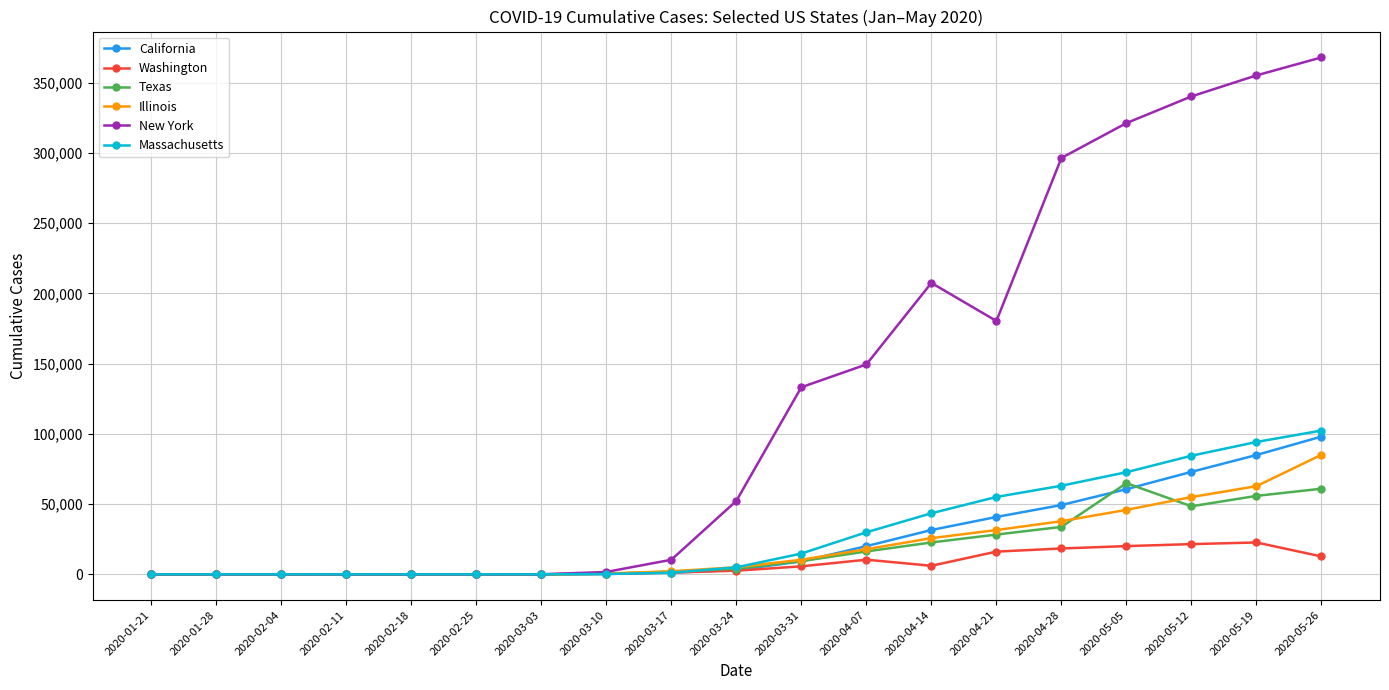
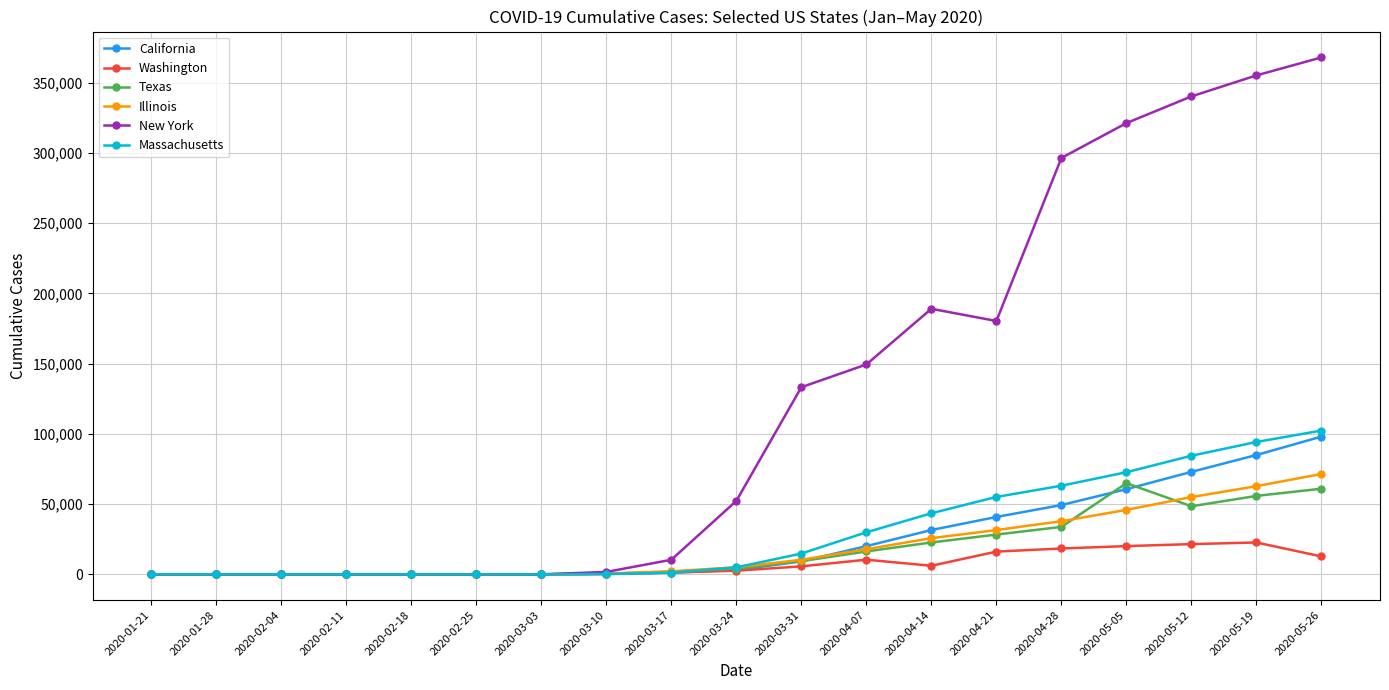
  {
    "Washington": {
      "2020-03-31": "6,000",
      "2020-04-07": "10,000",
      "2020-04-14": "6,000",
      "2020-04-21": "16,000",
      "2020-04-28": "18,000",
      "2020-05-05": "20,000",
      "2020-05-12": "22,000",
      "2020-05-19": "23,000",
      "2020-05-26": "13,000"
    },
    "Texas": {
      "2020-04-14": "23,000",
      "2020-04-21": "28,000",
      "2020-04-28": "34,000",
      "2020-05-05": "65,000",
      "2020-05-12": "48,000",
      "2020-05-19": "56,000",
      "2020-05-26": "61,000"
    },
    "Illinois": {
      "2020-04-14": "26,000",
      "2020-04-21": "32,000",
      "2020-04-28": "38,000",
      "2020-05-05": "46,000",
      "2020-05-12": "55,000",
      "2020-05-19": "63,000",
-     "2020-05-26": "85,000"
+     "2020-05-26": "71,000"
    },
    "New York": {
      "2020-03-17": "10,000",
      "2020-03-24": "52,000",
      "2020-03-31": "133,000",
      "2020-04-07": "149,000",
-     "2020-04-14": "207,000",
+     "2020-04-14": "189,000",
      "2020-04-21": "180,000",
      "2020-04-28": "296,000",
      "2020-05-05": "321,000",
      "2020-05-12": "340,000",
      "2020-05-19": "355,000",
      "2020-05-26": "368,000"
    }
  }
